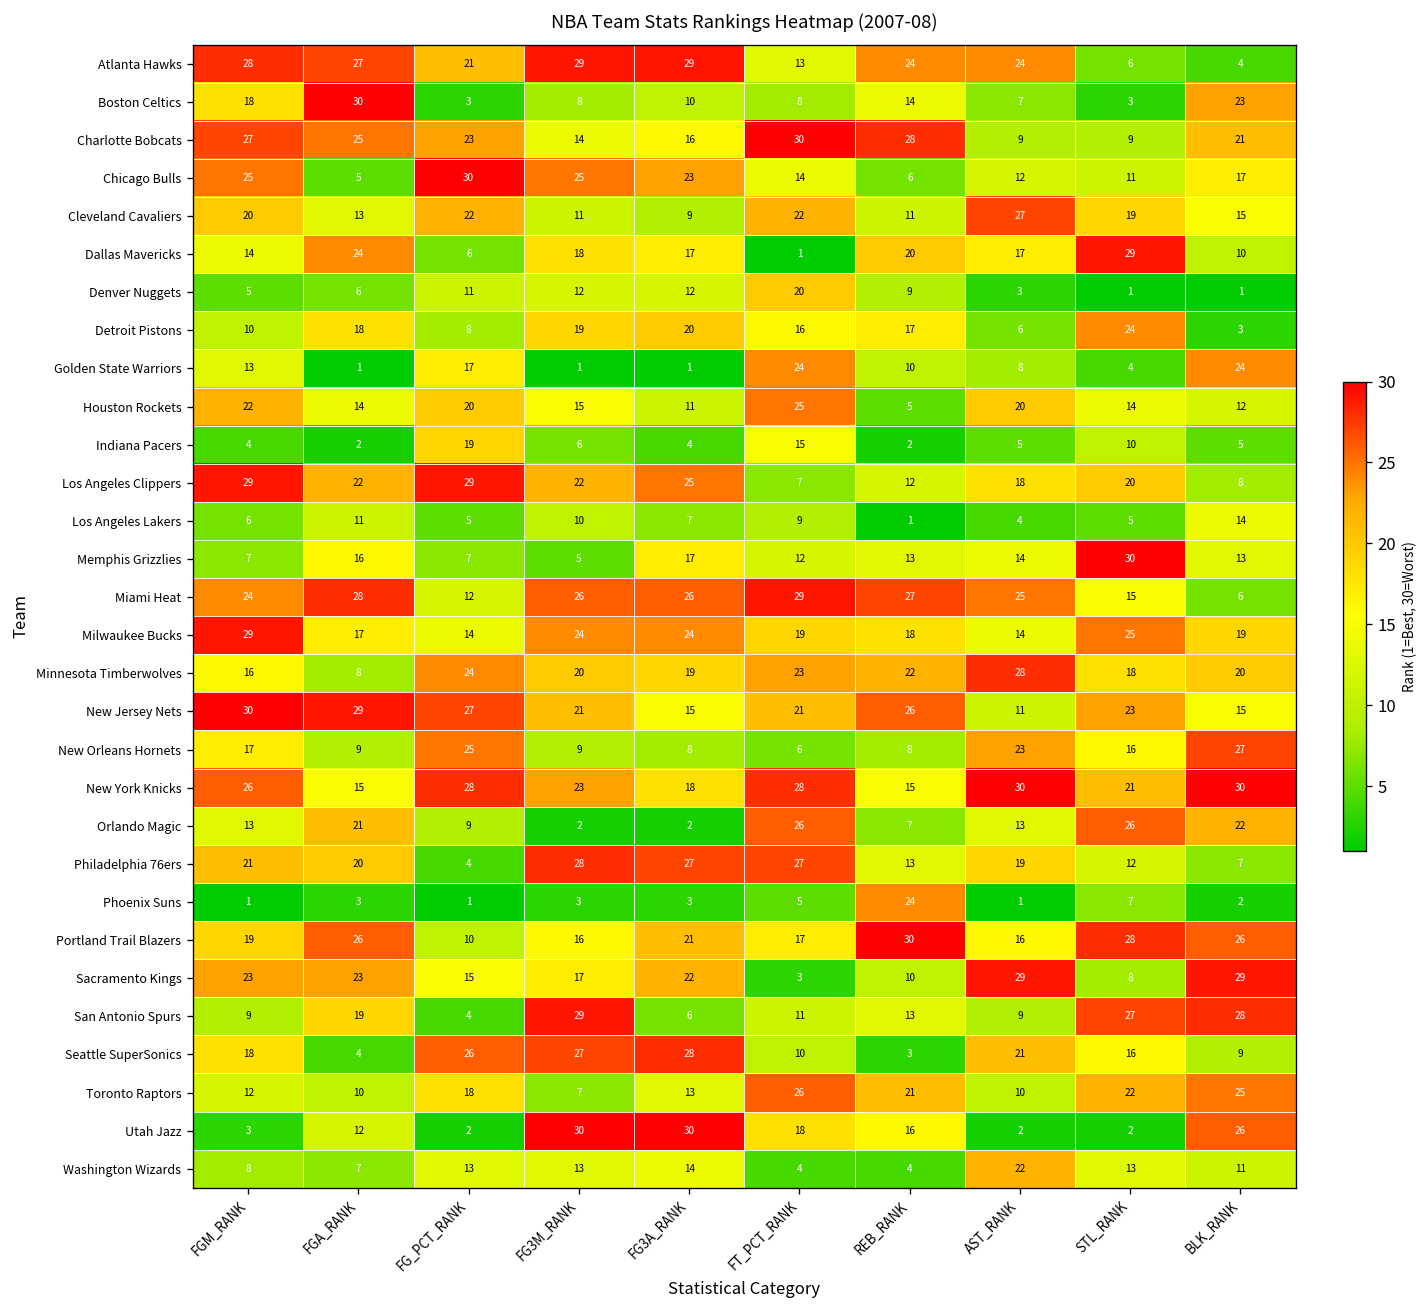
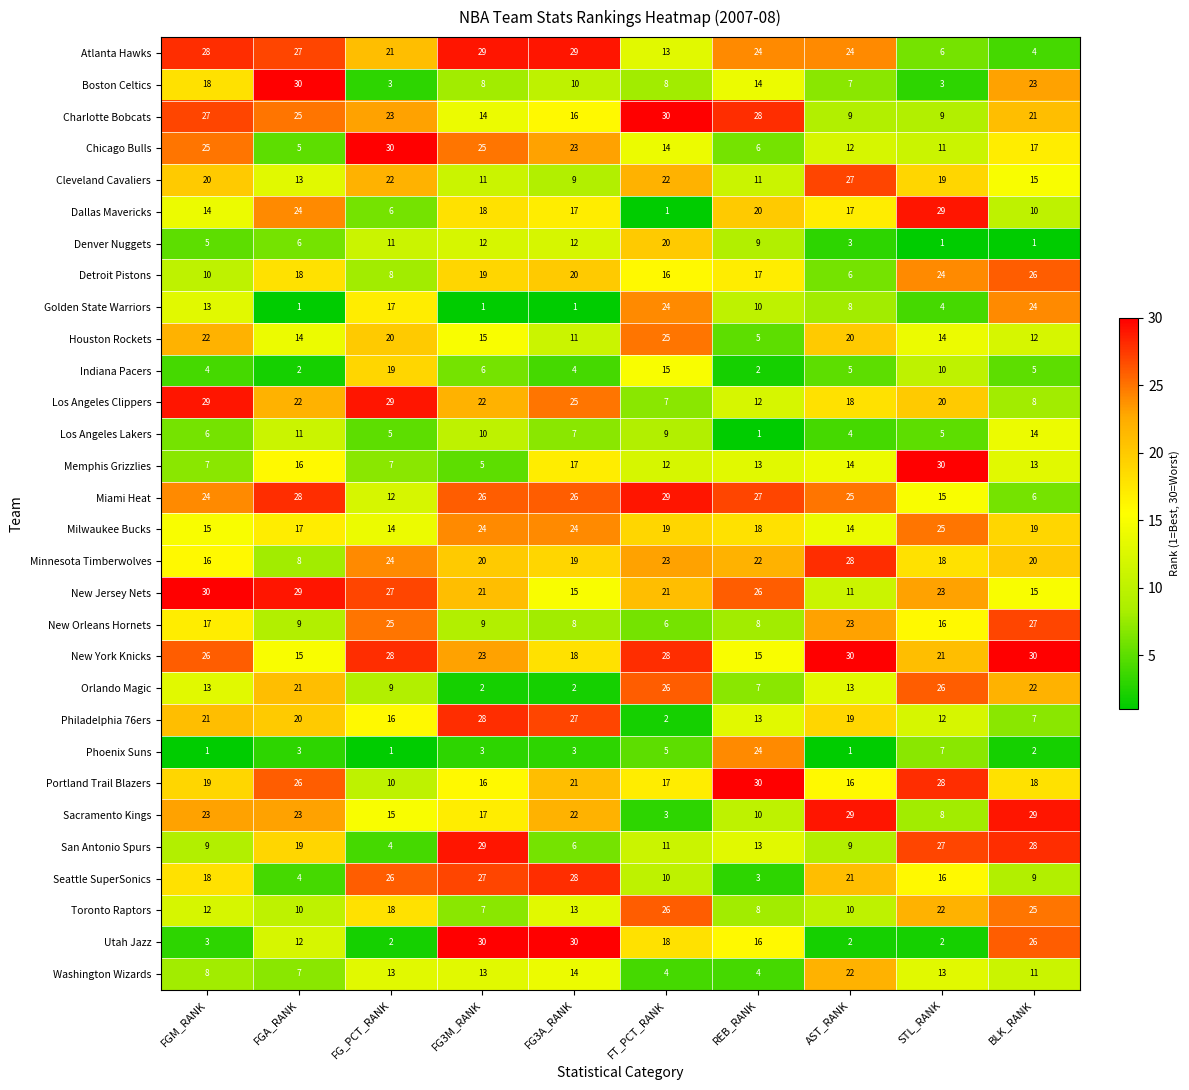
  {
    "Detroit Pistons": {
      "FGM_RANK": 10,
      "FGA_RANK": 18,
      "FG_PCT_RANK": 8,
      "FG3M_RANK": 19,
      "FG3A_RANK": 20,
      "FT_PCT_RANK": 16,
      "REB_RANK": 17,
      "AST_RANK": 6,
      "STL_RANK": 24,
-     "BLK_RANK": 3
+     "BLK_RANK": 26
    },
    "Milwaukee Bucks": {
-     "FGM_RANK": 29,
+     "FGM_RANK": 15,
      "FGA_RANK": 17,
      "FG_PCT_RANK": 14,
      "FG3M_RANK": 24,
      "FG3A_RANK": 24,
      "FT_PCT_RANK": 19,
      "REB_RANK": 18,
      "AST_RANK": 14,
      "STL_RANK": 25,
      "BLK_RANK": 19
    },
    "Philadelphia 76ers": {
      "FGM_RANK": 21,
      "FGA_RANK": 20,
-     "FG_PCT_RANK": 4,
+     "FG_PCT_RANK": 16,
      "FG3M_RANK": 28,
      "FG3A_RANK": 27,
-     "FT_PCT_RANK": 27,
+     "FT_PCT_RANK": 2,
      "REB_RANK": 13,
      "AST_RANK": 19,
      "STL_RANK": 12,
      "BLK_RANK": 7
    },
    "Portland Trail Blazers": {
      "FGM_RANK": 19,
      "FGA_RANK": 26,
      "FG_PCT_RANK": 10,
      "FG3M_RANK": 16,
      "FG3A_RANK": 21,
      "FT_PCT_RANK": 17,
      "REB_RANK": 30,
      "AST_RANK": 16,
      "STL_RANK": 28,
-     "BLK_RANK": 26
+     "BLK_RANK": 18
    },
    "Toronto Raptors": {
      "FGM_RANK": 12,
      "FGA_RANK": 10,
      "FG_PCT_RANK": 18,
      "FG3M_RANK": 7,
      "FG3A_RANK": 13,
      "FT_PCT_RANK": 26,
-     "REB_RANK": 21,
+     "REB_RANK": 8,
      "AST_RANK": 10,
      "STL_RANK": 22,
      "BLK_RANK": 25
    }
  }
